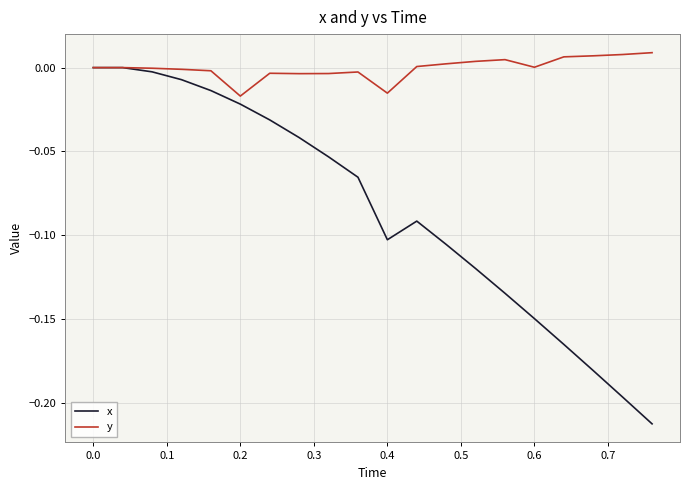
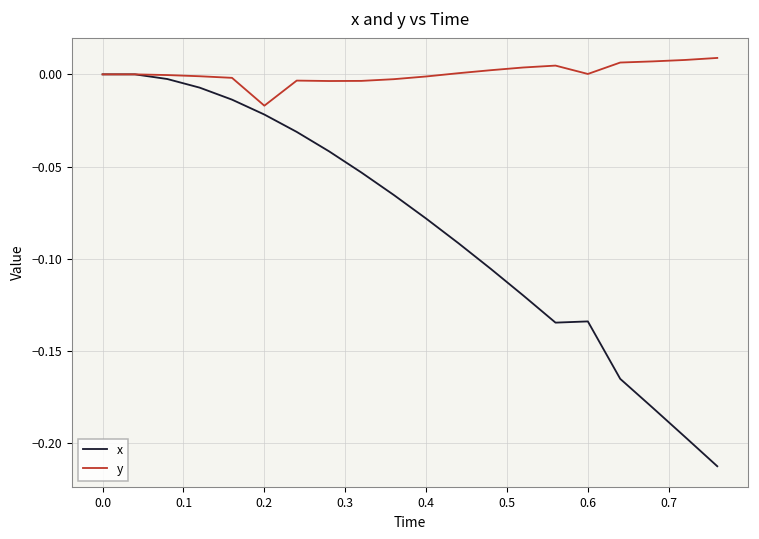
  {
    "x": {
      "0.2": -0.022,
-     "0.4": -0.103,
-     "0.6": -0.150
+     "0.4": -0.078,
+     "0.6": -0.134
    },
    "y": {
      "0.2": -0.017,
-     "0.4": -0.015,
+     "0.4": -0.001,
      "0.6": 0.000
    }
  }
